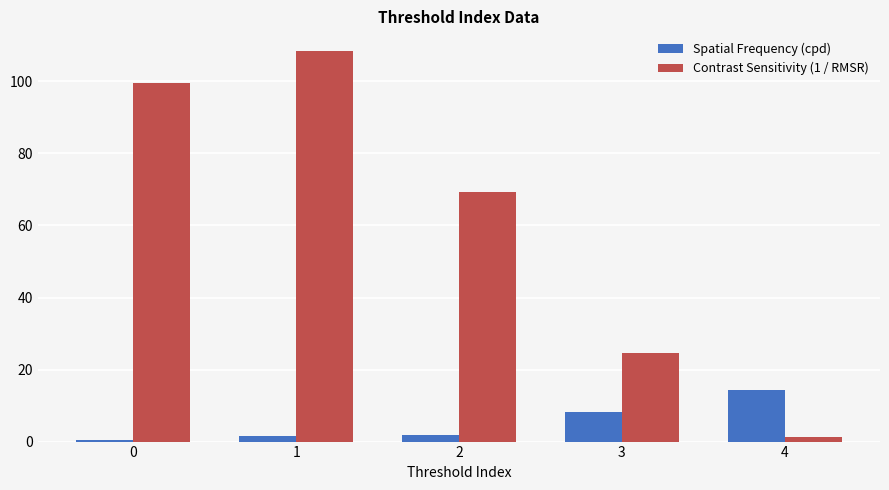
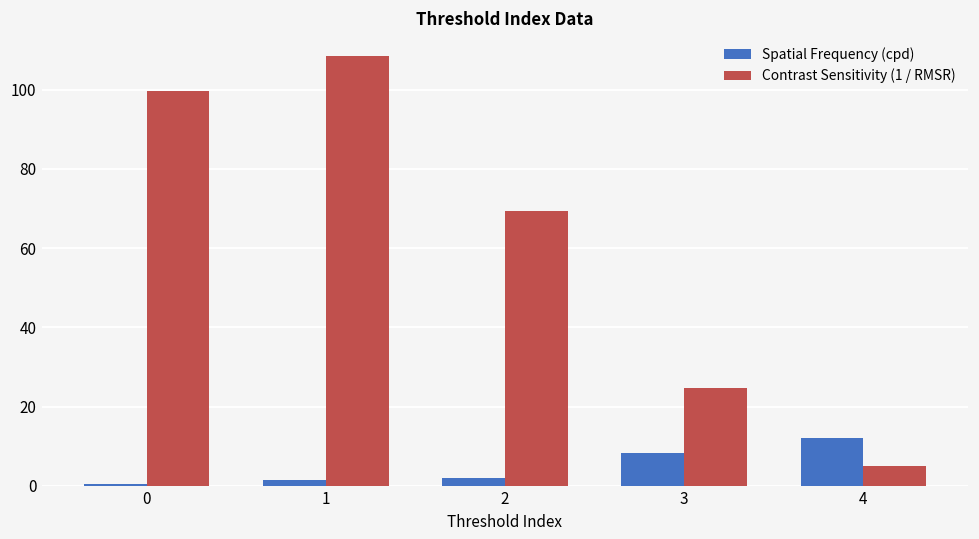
  {
    "Spatial Frequency (cpd)": {
      "1": 1,
      "2": 2,
      "3": 8,
-     "4": 14
+     "4": 12
    },
    "Contrast Sensitivity (1 / RMSR)": {
      "0": 100,
      "1": 108,
      "2": 69,
      "3": 25,
-     "4": 1
+     "4": 5
    }
  }
